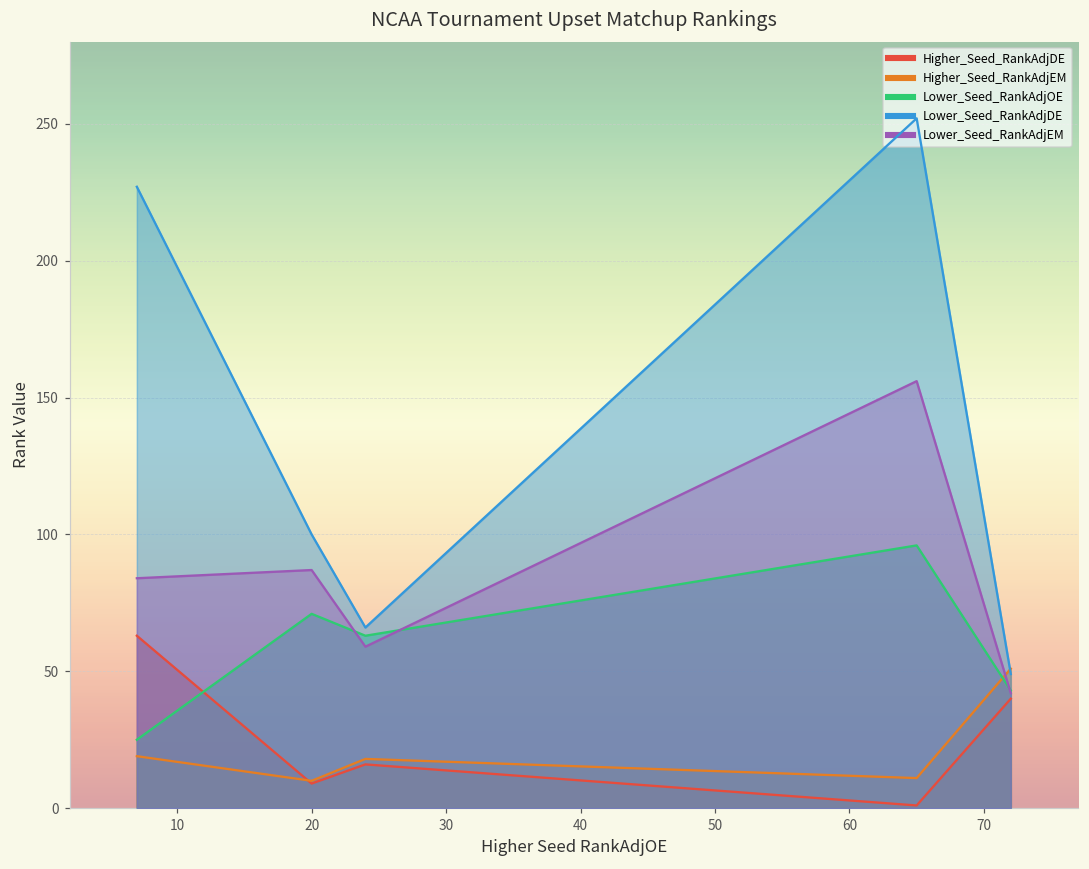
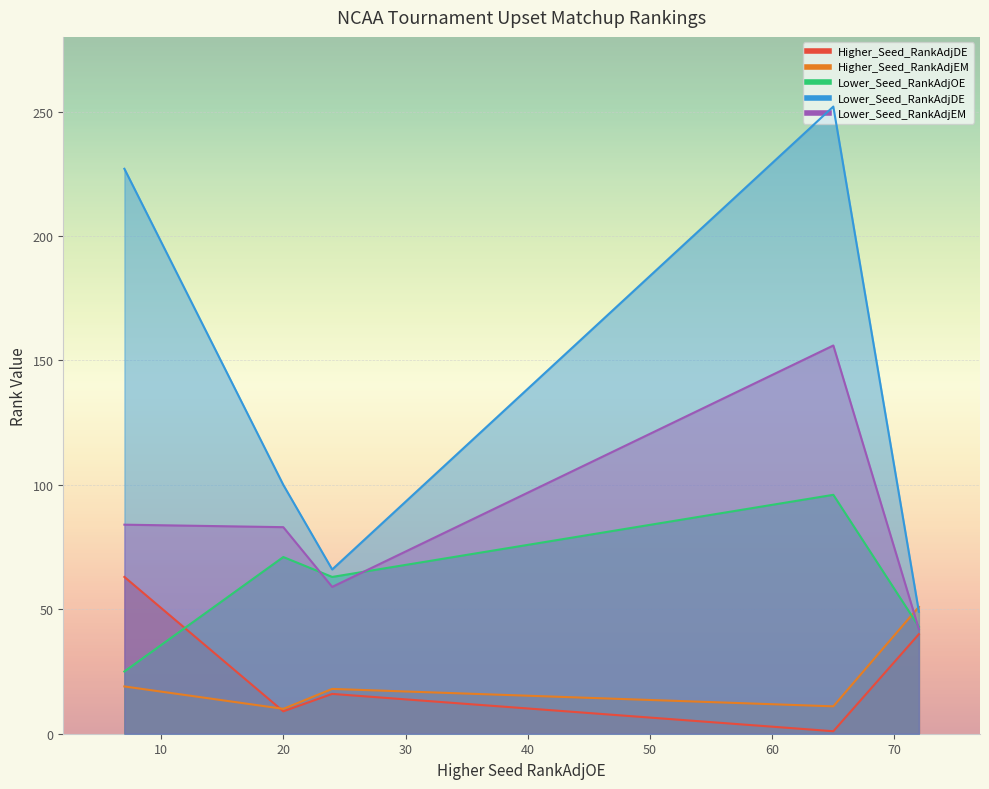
  {
    "Lower_Seed_RankAdjOE": {
      "20": 71
    },
    "Lower_Seed_RankAdjDE": {
      "20": 100
    },
    "Lower_Seed_RankAdjEM": {
-     "20": 87
+     "20": 83
    }
  }
